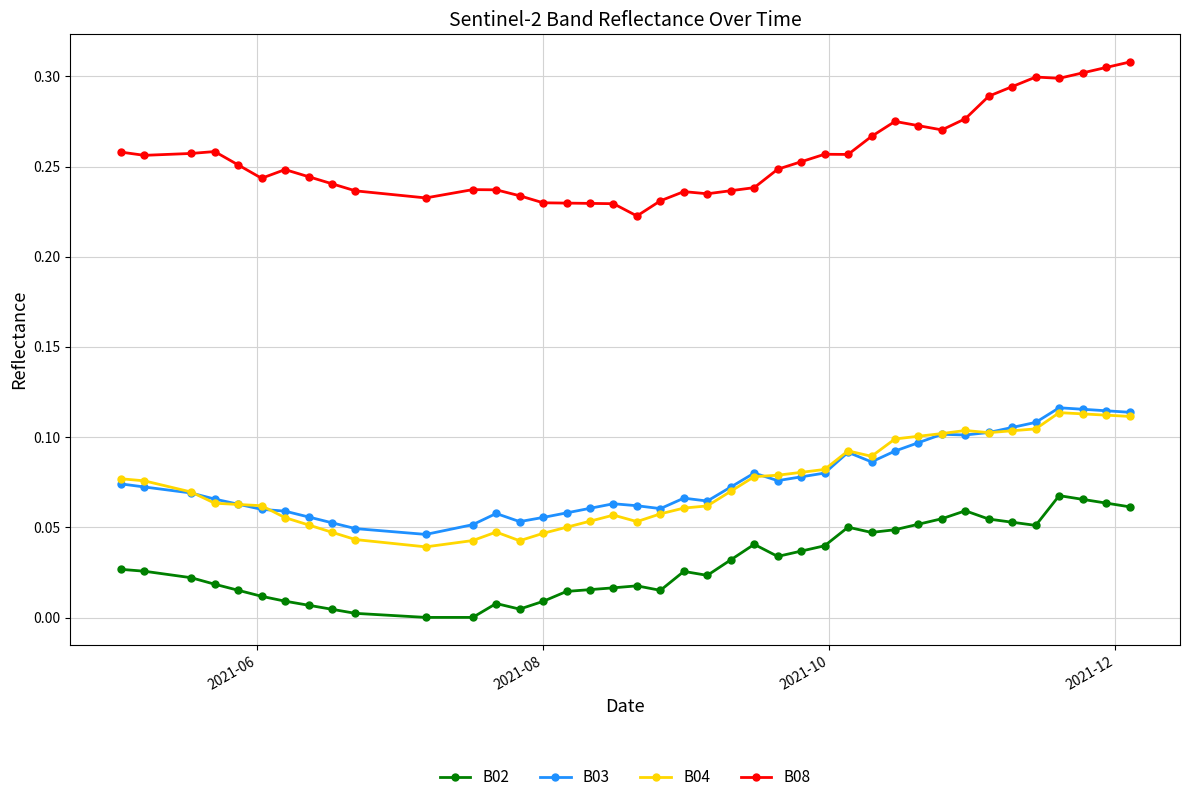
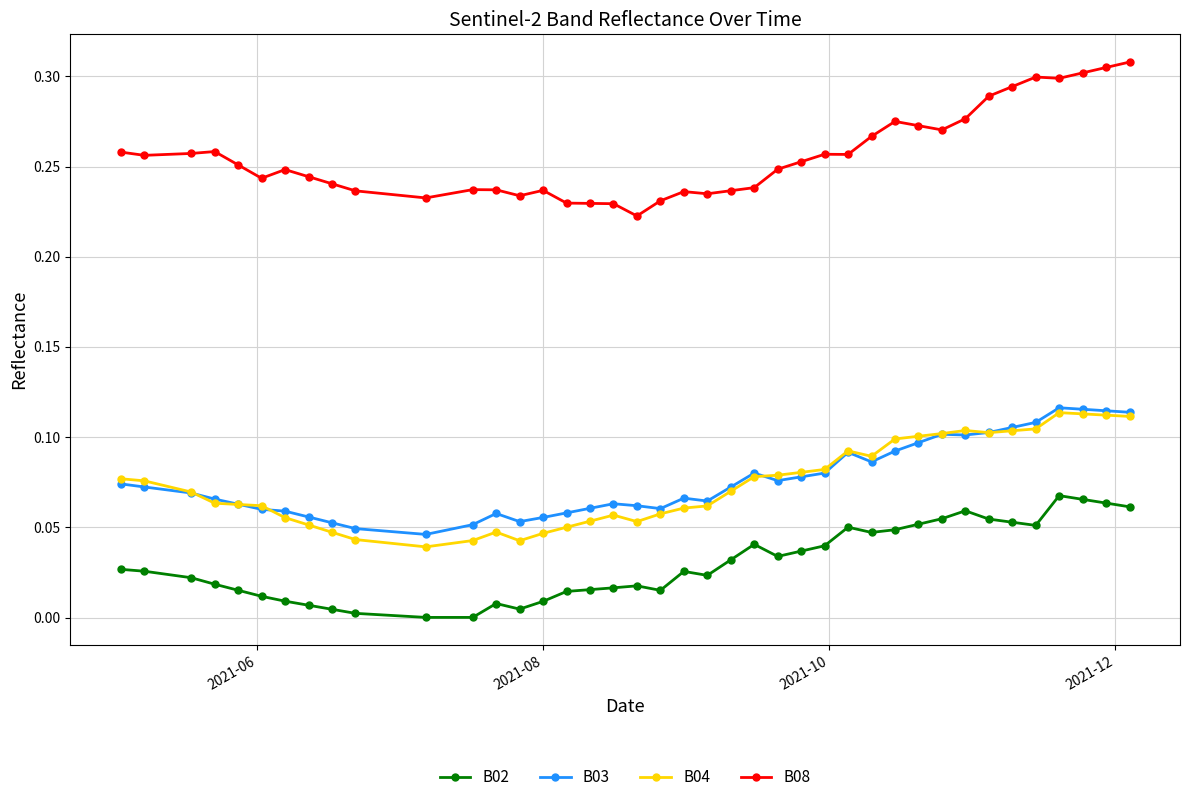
  {
    "B02": {
      "2021-08": 0.009
    },
    "B03": {
      "2021-08": 0.056
    },
    "B04": {
      "2021-08": 0.047
    },
    "B08": {
-     "2021-08": 0.230
+     "2021-08": 0.237
    }
  }
